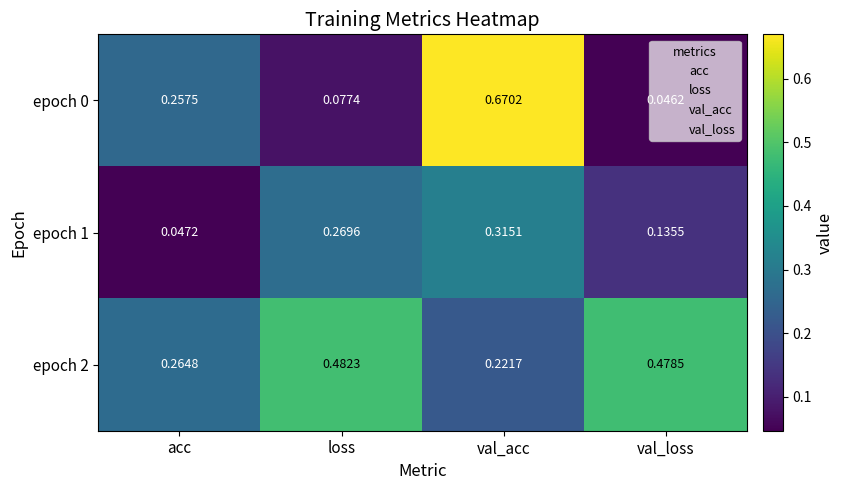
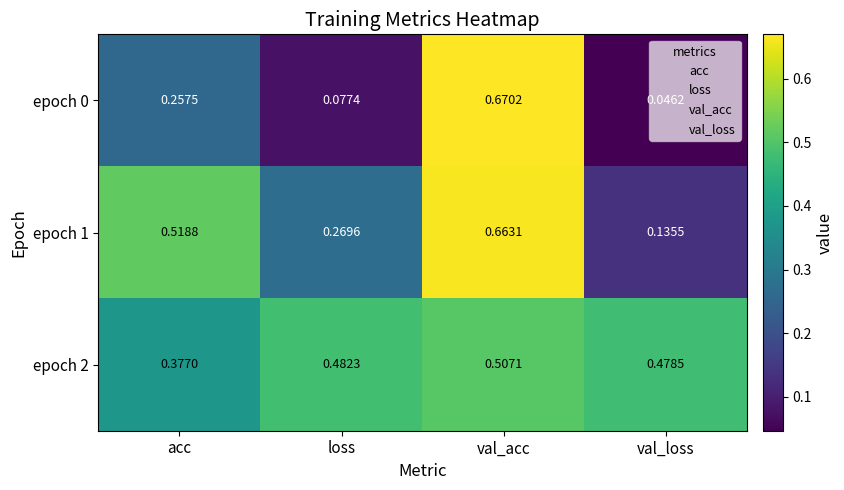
  {
    "epoch 0": {
      "acc": 0.2575,
      "loss": 0.0774,
      "val_acc": 0.6702
    },
    "epoch 1": {
-     "acc": 0.0472,
+     "acc": 0.5188,
      "loss": 0.2696,
-     "val_acc": 0.3151,
+     "val_acc": 0.6631,
      "val_loss": 0.1355
    },
    "epoch 2": {
-     "acc": 0.2648,
+     "acc": 0.3770,
      "loss": 0.4823,
-     "val_acc": 0.2217,
+     "val_acc": 0.5071,
      "val_loss": 0.4785
    }
  }
